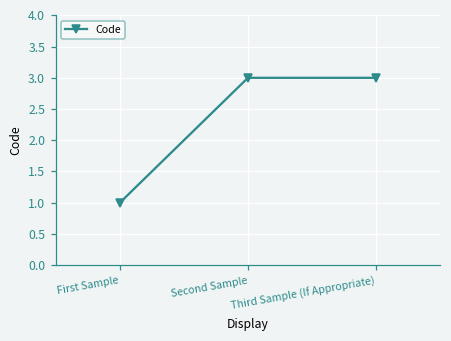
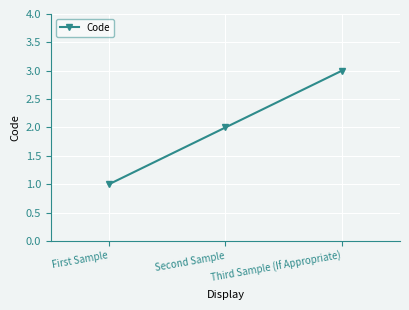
  {
    "First Sample": 1,
-   "Second Sample": 3,
+   "Second Sample": 2,
    "Third Sample (If Appropriate)": 3
  }
